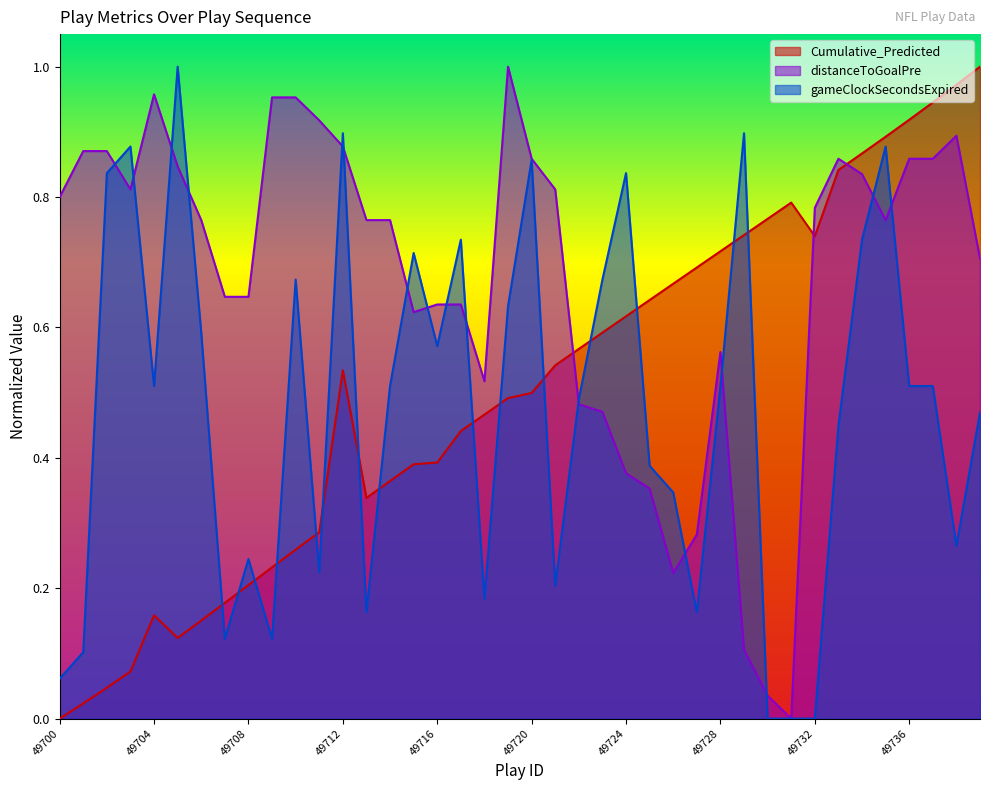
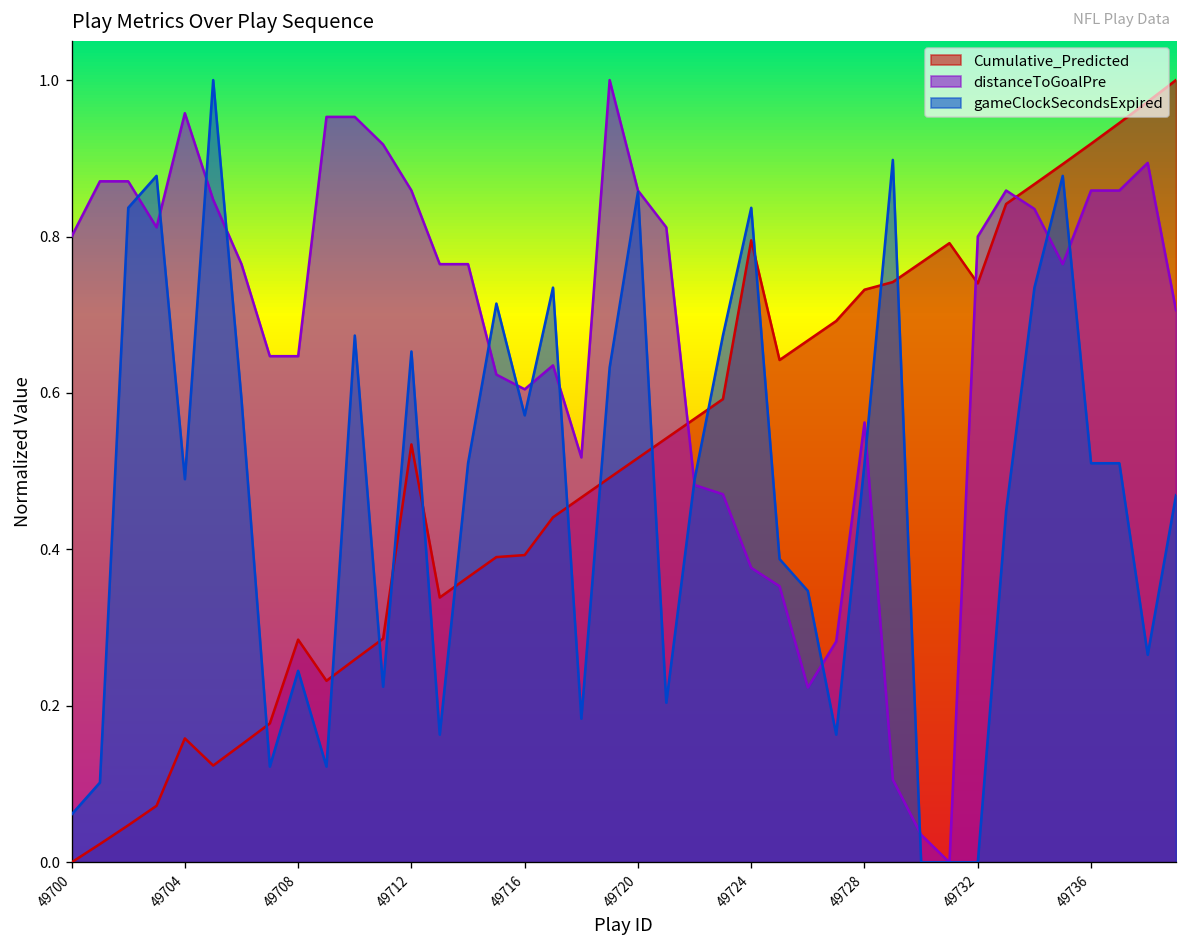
  {
    "Cumulative_Predicted": {
      "49700": 0.00,
      "49704": 0.16,
-     "49708": 0.20,
+     "49708": 0.28,
      "49712": 0.53,
      "49716": 0.39,
-     "49720": 0.50,
-     "49724": 0.62,
-     "49728": 0.72,
+     "49720": 0.52,
+     "49724": 0.80,
+     "49728": 0.73,
      "49732": 0.74,
      "49736": 0.92
    },
    "distanceToGoalPre": {
      "49700": 0.80,
      "49704": 0.96,
      "49708": 0.65,
-     "49712": 0.88,
-     "49716": 0.64,
+     "49712": 0.86,
+     "49716": 0.60,
      "49724": 0.38,
      "49728": 0.56,
-     "49732": 0.78,
+     "49732": 0.80,
      "49736": 0.86
    },
    "gameClockSecondsExpired": {
      "49700": 0.06,
-     "49704": 0.51,
+     "49704": 0.49,
      "49708": 0.24,
-     "49712": 0.90,
+     "49712": 0.65,
      "49716": 0.57,
      "49724": 0.84,
      "49728": 0.51,
      "49732": 0.00,
      "49736": 0.51
    }
  }
